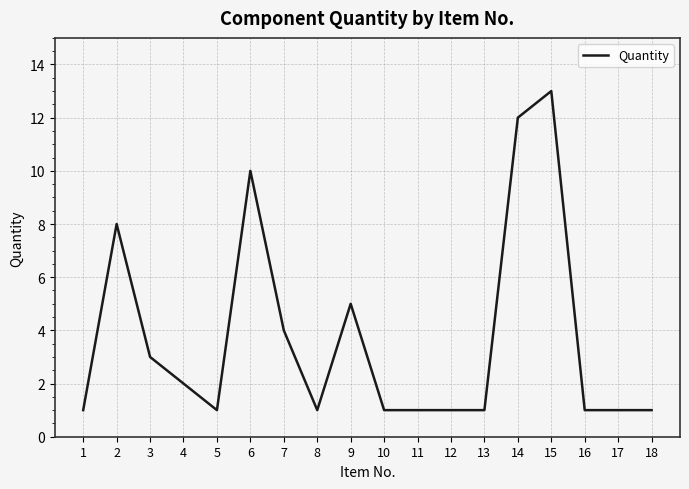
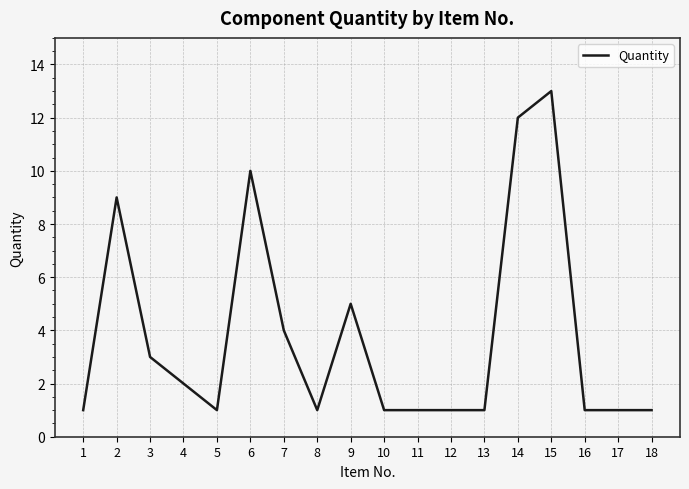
  {
    "1": 1,
-   "2": 8,
+   "2": 9,
    "3": 3,
    "4": 2,
    "5": 1,
    "6": 10,
    "7": 4,
    "8": 1,
    "9": 5,
    "10": 1,
    "11": 1,
    "12": 1,
    "13": 1,
    "14": 12,
    "15": 13,
    "16": 1,
    "17": 1,
    "18": 1
  }
